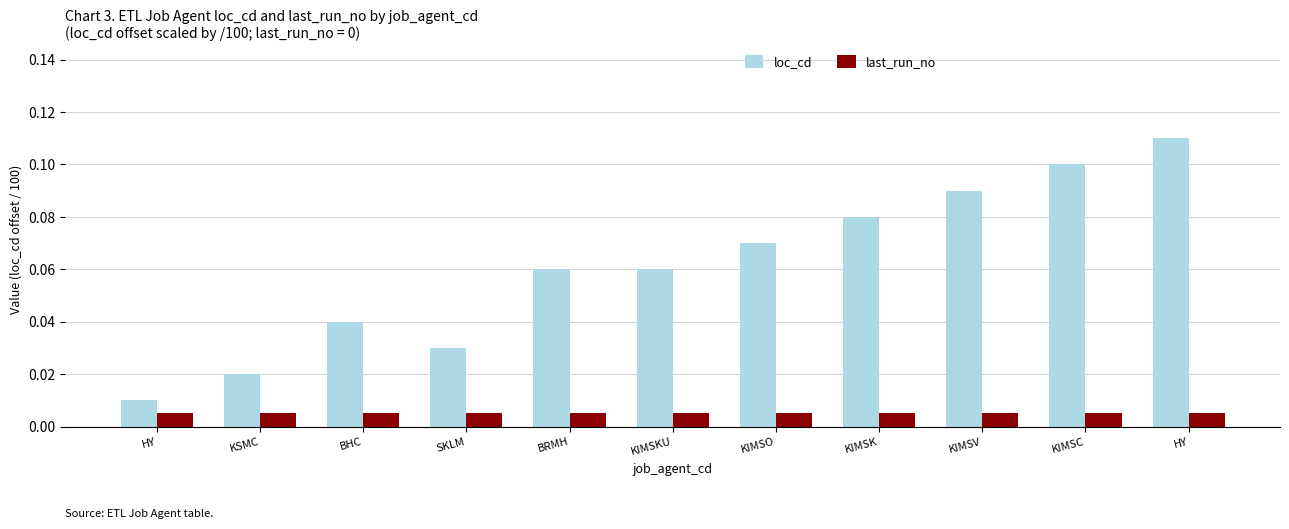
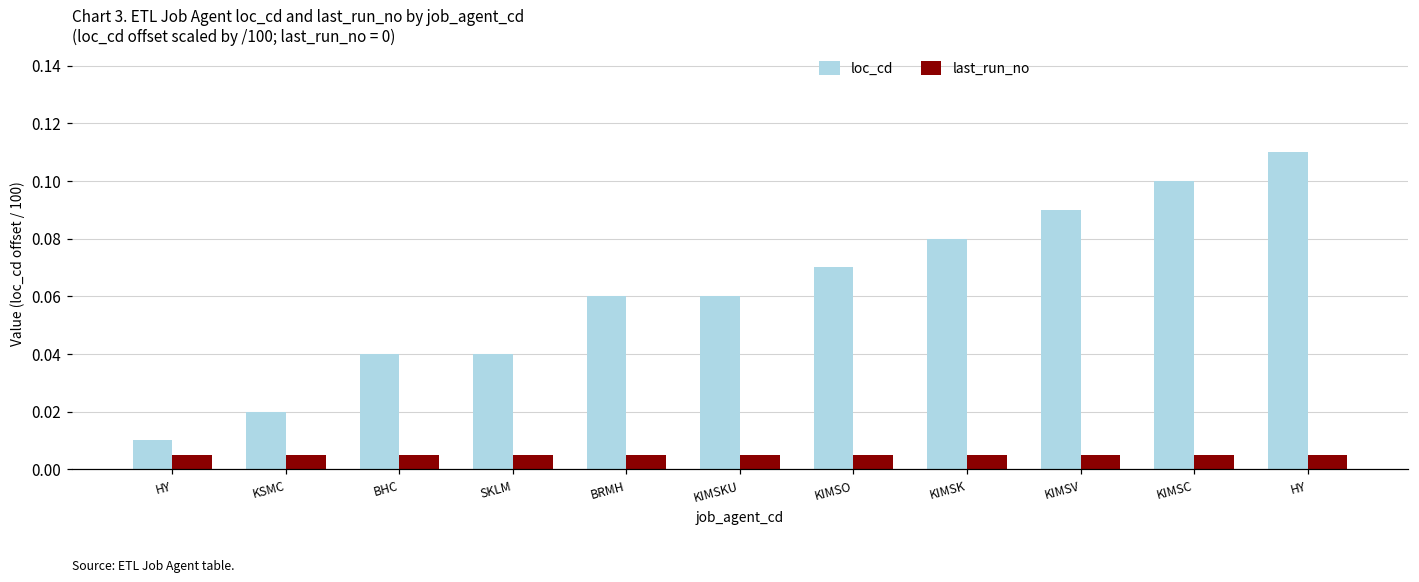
  {
    "loc_cd": {
      "KSMC": 0.020,
      "BHC": 0.040,
-     "SKLM": 0.030,
+     "SKLM": 0.040,
      "BRMH": 0.060,
      "KIMSKU": 0.060,
      "KIMSO": 0.070,
      "KIMSK": 0.080,
      "KIMSV": 0.090,
      "KIMSC": 0.100
    },
    "last_run_no": {
      "KSMC": 0.005,
      "BHC": 0.005,
      "SKLM": 0.005,
      "BRMH": 0.005,
      "KIMSKU": 0.005,
      "KIMSO": 0.005,
      "KIMSK": 0.005,
      "KIMSV": 0.005,
      "KIMSC": 0.005
    }
  }
